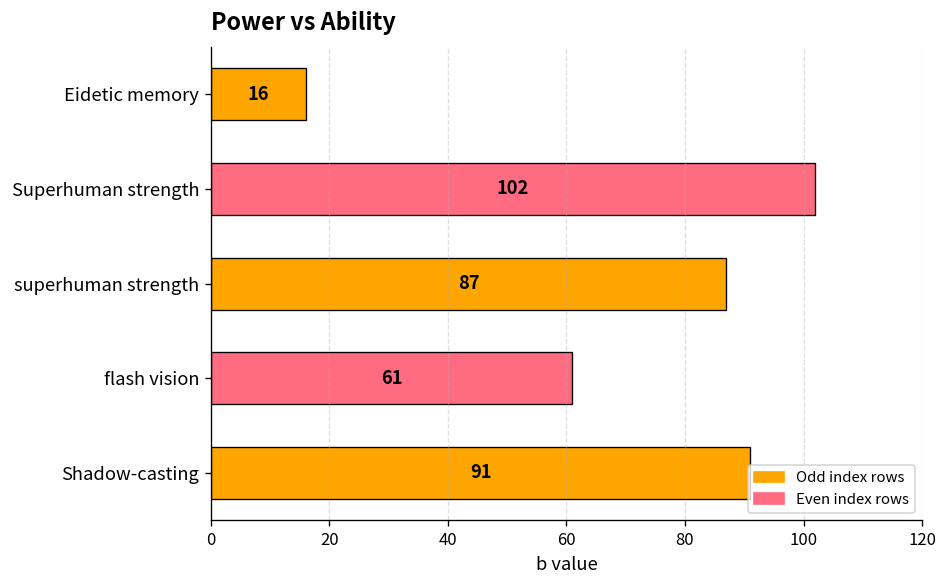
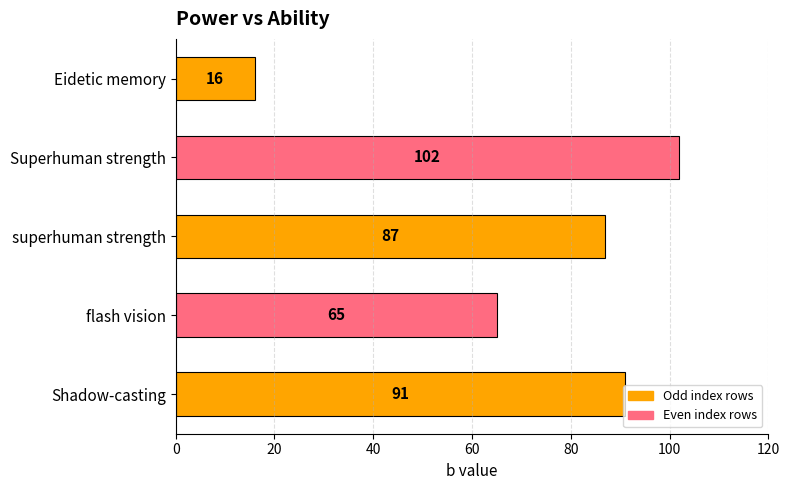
  {
    "Eidetic memory": 16,
    "Superhuman strength": 102,
    "superhuman strength": 87,
-   "flash vision": 61
+   "flash vision": 65
  }
